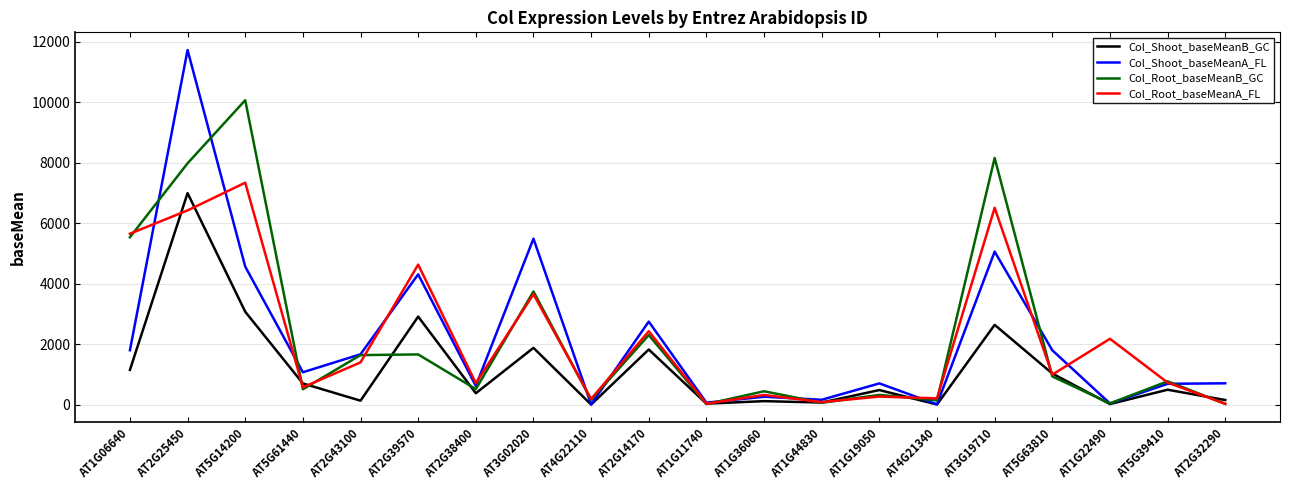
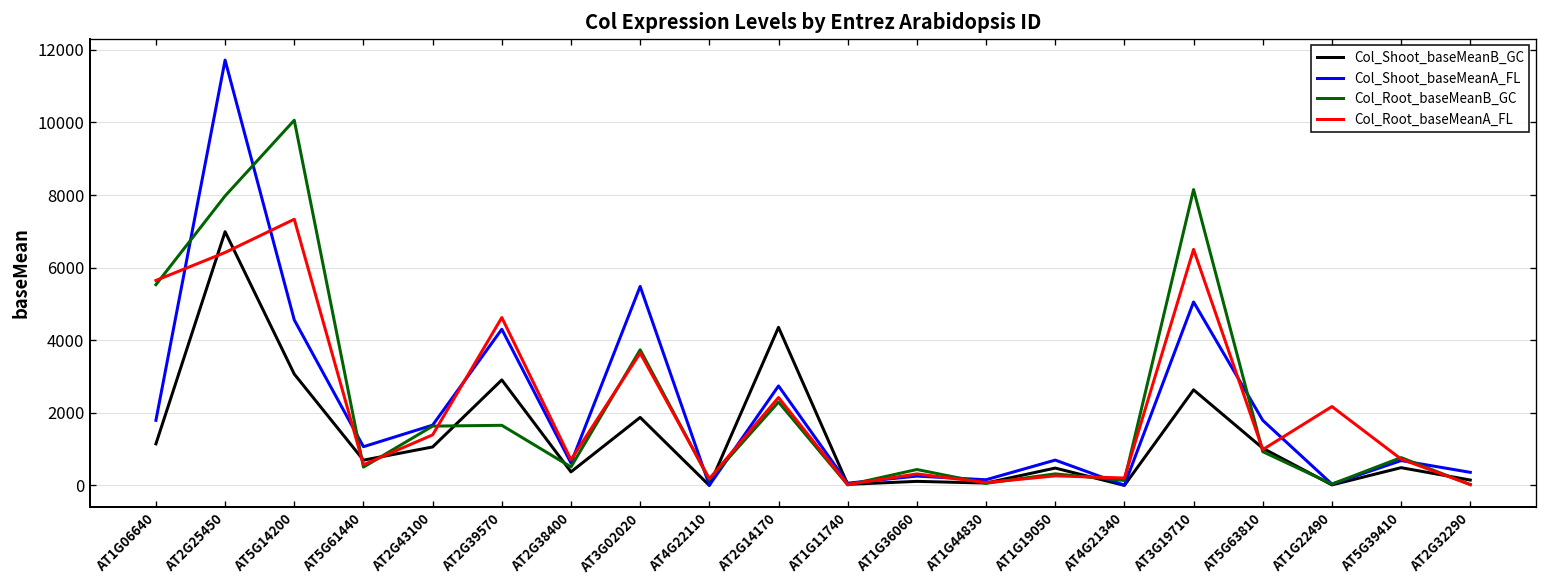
  {
    "Col_Shoot_baseMeanB_GC": {
      "AT1G06640": 1100,
      "AT2G25450": 7000,
      "AT5G14200": 3100,
      "AT5G61440": 700,
-     "AT2G43100": 100,
+     "AT2G43100": 1100,
      "AT2G39570": 2900,
      "AT2G38400": 400,
      "AT3G02020": 1900,
-     "AT2G14170": 1800,
+     "AT2G14170": 4400,
      "AT1G36060": 100,
      "AT1G19050": 500,
      "AT3G19710": 2600,
      "AT5G39410": 500,
      "AT2G32290": 100
    },
    "Col_Shoot_baseMeanA_FL": {
      "AT1G06640": 1800,
      "AT2G25450": 11700,
      "AT5G14200": 4600,
      "AT5G61440": 1100,
      "AT2G39570": 4300,
      "AT2G38400": 600,
      "AT3G02020": 5500,
      "AT2G14170": 2700,
      "AT1G19050": 700,
      "AT3G19710": 5100,
      "AT5G63810": 1800,
-     "AT2G32290": 700
+     "AT2G32290": 400
    },
    "Col_Root_baseMeanB_GC": {
      "AT1G06640": 5500,
      "AT2G25450": 8000,
      "AT5G14200": 10100,
      "AT2G39570": 1700,
      "AT2G38400": 500,
      "AT3G02020": 3700,
      "AT2G14170": 2300,
      "AT1G36060": 400,
      "AT3G19710": 8200
    },
    "Col_Root_baseMeanA_FL": {
      "AT1G06640": 5600,
      "AT2G25450": 6400,
      "AT5G14200": 7300,
      "AT2G43100": 1400,
      "AT2G39570": 4600,
      "AT2G38400": 700,
      "AT3G02020": 3600,
      "AT2G14170": 2400,
      "AT3G19710": 6500,
      "AT1G22490": 2200
    }
  }
